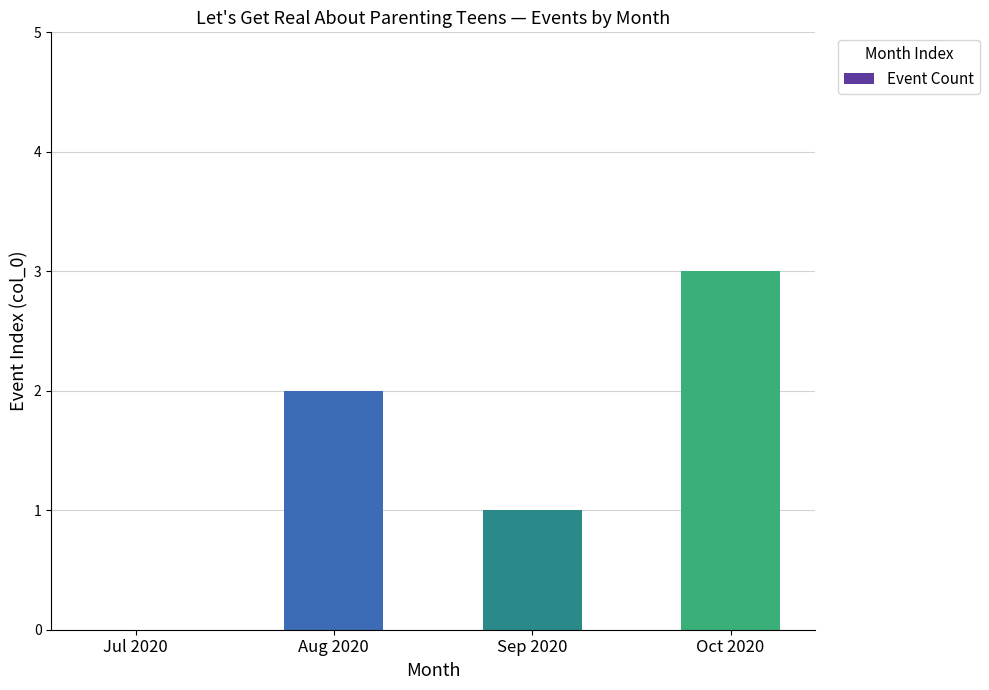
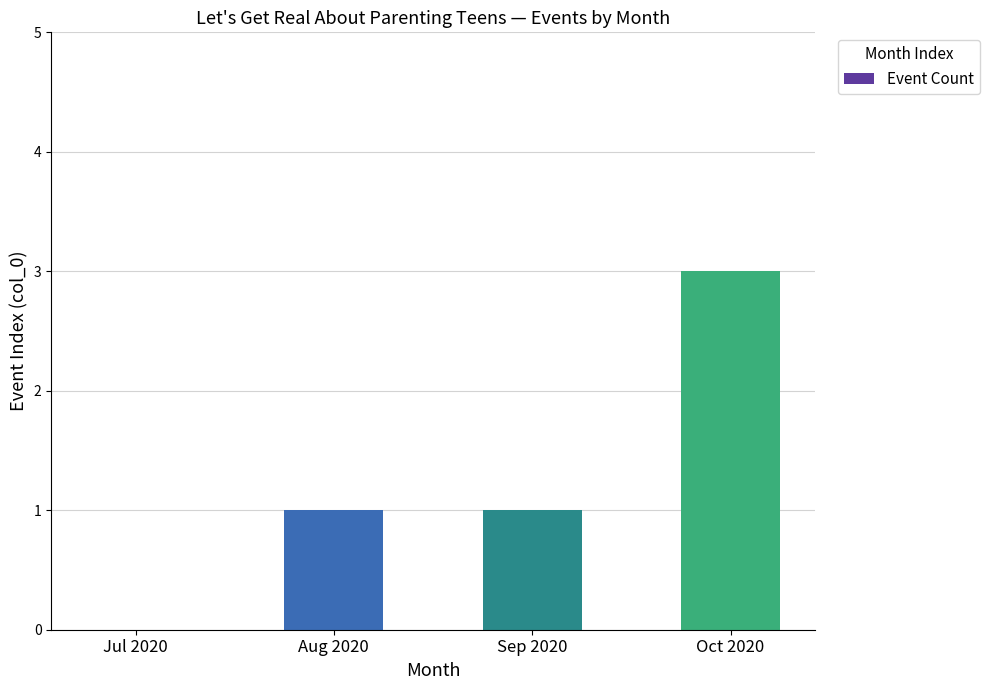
  {
    "Jul 2020": 0,
-   "Aug 2020": 2,
+   "Aug 2020": 1,
    "Sep 2020": 1,
    "Oct 2020": 3
  }
